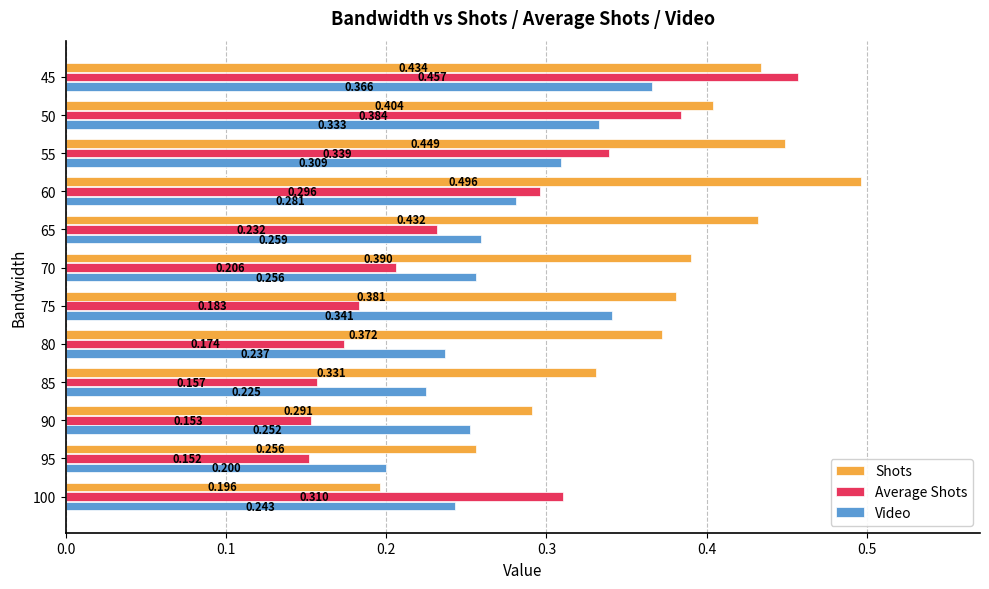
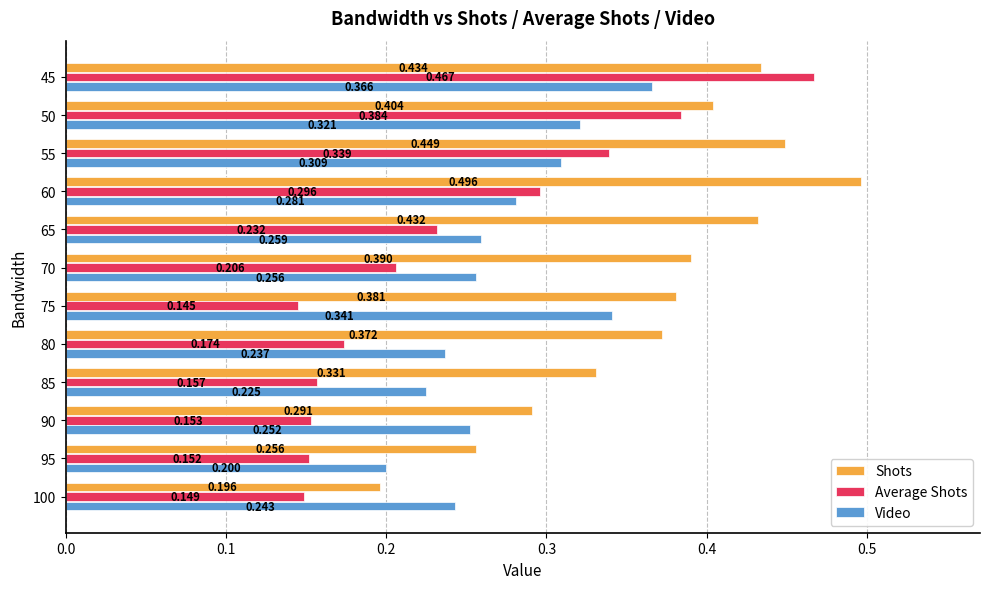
  {
    "Shots": {
      "45": 0.434,
      "50": 0.404,
      "55": 0.449,
      "60": 0.496,
      "65": 0.432,
      "70": 0.390,
      "75": 0.381,
      "80": 0.372,
      "85": 0.331,
      "90": 0.291,
      "95": 0.256,
      "100": 0.196
    },
    "Average Shots": {
-     "45": 0.457,
+     "45": 0.467,
      "50": 0.384,
      "55": 0.339,
      "65": 0.232,
      "70": 0.206,
-     "75": 0.183,
+     "75": 0.145,
      "80": 0.174,
      "85": 0.157,
      "90": 0.153,
      "95": 0.152,
-     "100": 0.310
+     "100": 0.149
    },
    "Video": {
      "45": 0.366,
-     "50": 0.333,
+     "50": 0.321,
      "55": 0.309,
      "65": 0.259,
      "70": 0.256,
      "75": 0.341,
      "80": 0.237,
      "85": 0.225,
      "90": 0.252,
      "95": 0.200,
      "100": 0.243
    }
  }
